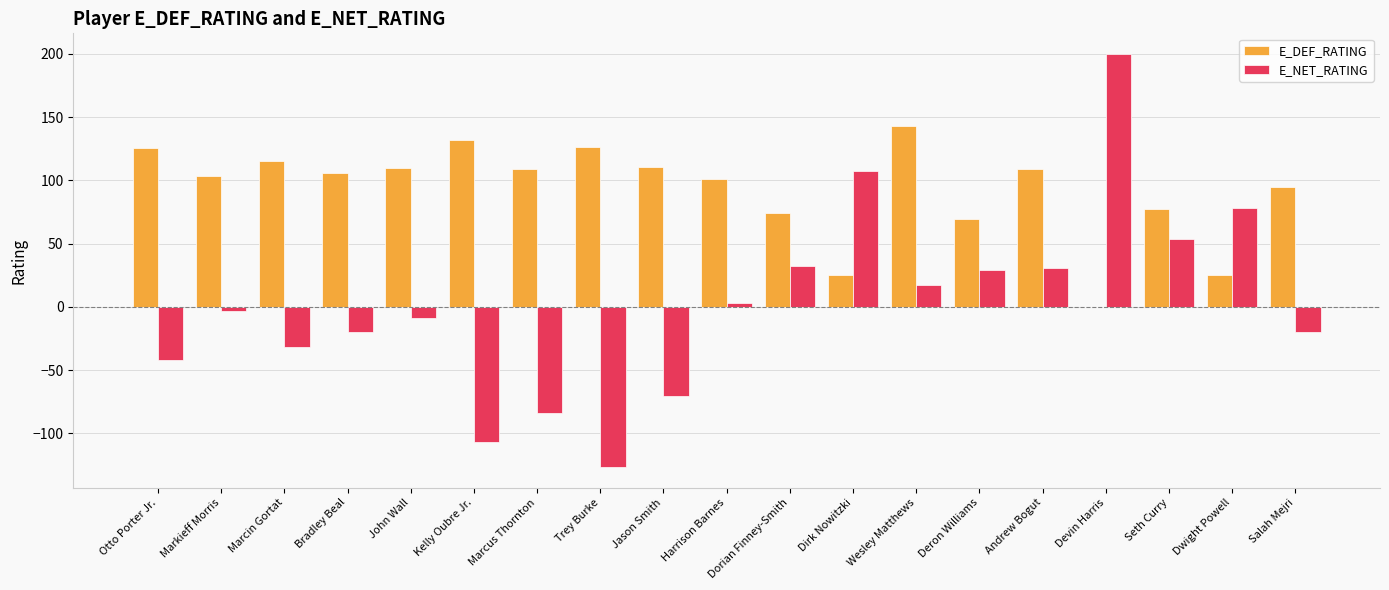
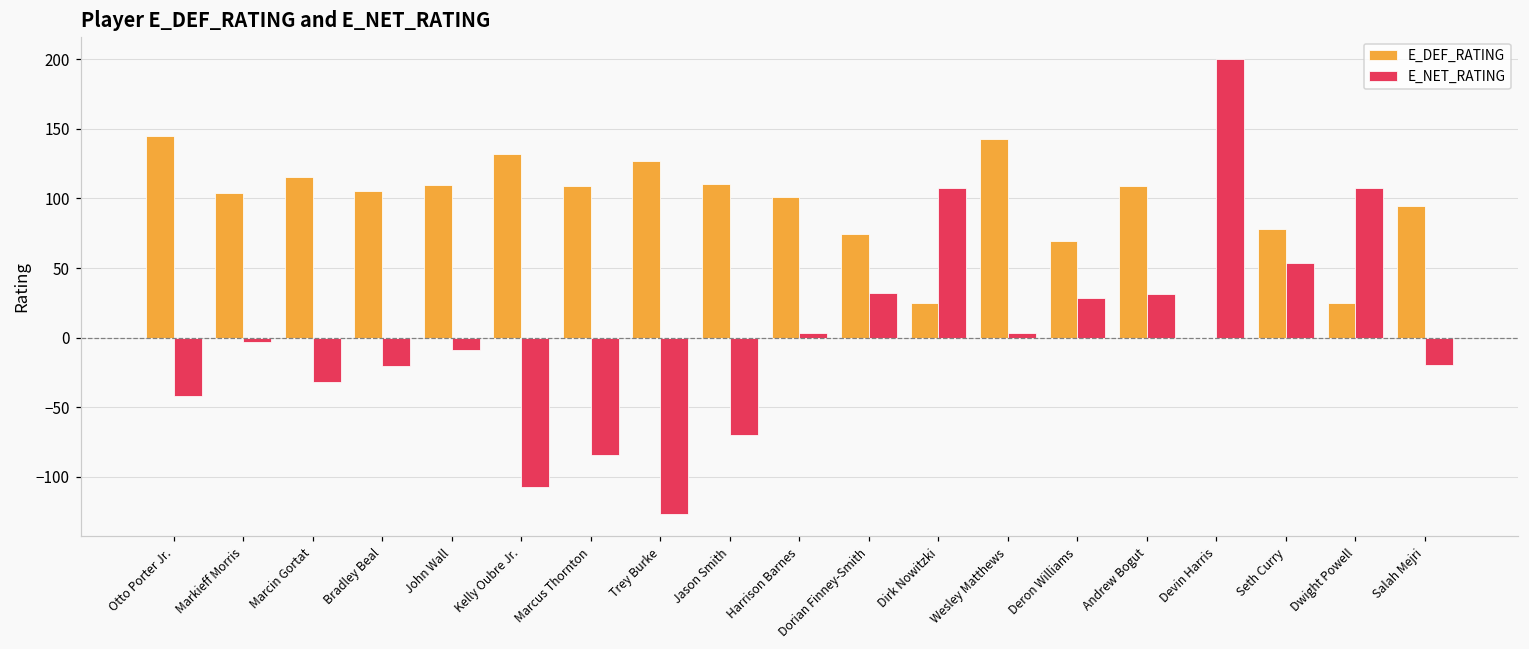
  {
    "E_DEF_RATING": {
-     "Otto Porter Jr.": 126,
+     "Otto Porter Jr.": 145,
      "Markieff Morris": 104,
      "Marcin Gortat": 116,
      "Bradley Beal": 106,
      "John Wall": 110,
      "Kelly Oubre Jr.": 132,
      "Marcus Thornton": 109,
      "Trey Burke": 127,
      "Jason Smith": 110,
      "Harrison Barnes": 101,
      "Dorian Finney-Smith": 74,
      "Dirk Nowitzki": 25,
      "Wesley Matthews": 143,
      "Deron Williams": 69,
      "Andrew Bogut": 109,
      "Devin Harris": 0,
      "Seth Curry": 78,
      "Dwight Powell": 25,
      "Salah Mejri": 95
    },
    "E_NET_RATING": {
      "Otto Porter Jr.": -42,
      "Markieff Morris": -3,
      "Marcin Gortat": -32,
      "Bradley Beal": -20,
      "John Wall": -9,
      "Kelly Oubre Jr.": -107,
      "Marcus Thornton": -84,
      "Trey Burke": -127,
      "Jason Smith": -70,
      "Harrison Barnes": 3,
      "Dorian Finney-Smith": 32,
      "Dirk Nowitzki": 107,
-     "Wesley Matthews": 17,
+     "Wesley Matthews": 3,
      "Deron Williams": 29,
      "Andrew Bogut": 31,
      "Devin Harris": 200,
      "Seth Curry": 53,
-     "Dwight Powell": 78,
+     "Dwight Powell": 107,
      "Salah Mejri": -20
    }
  }
